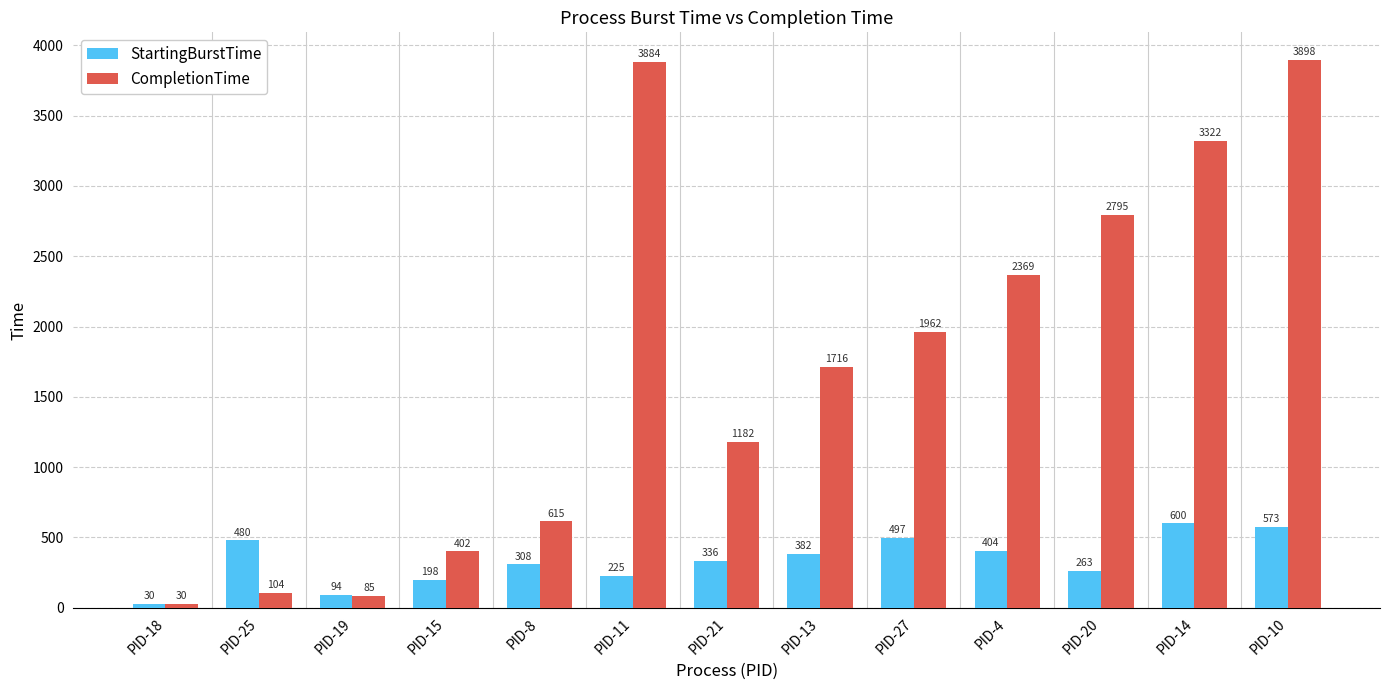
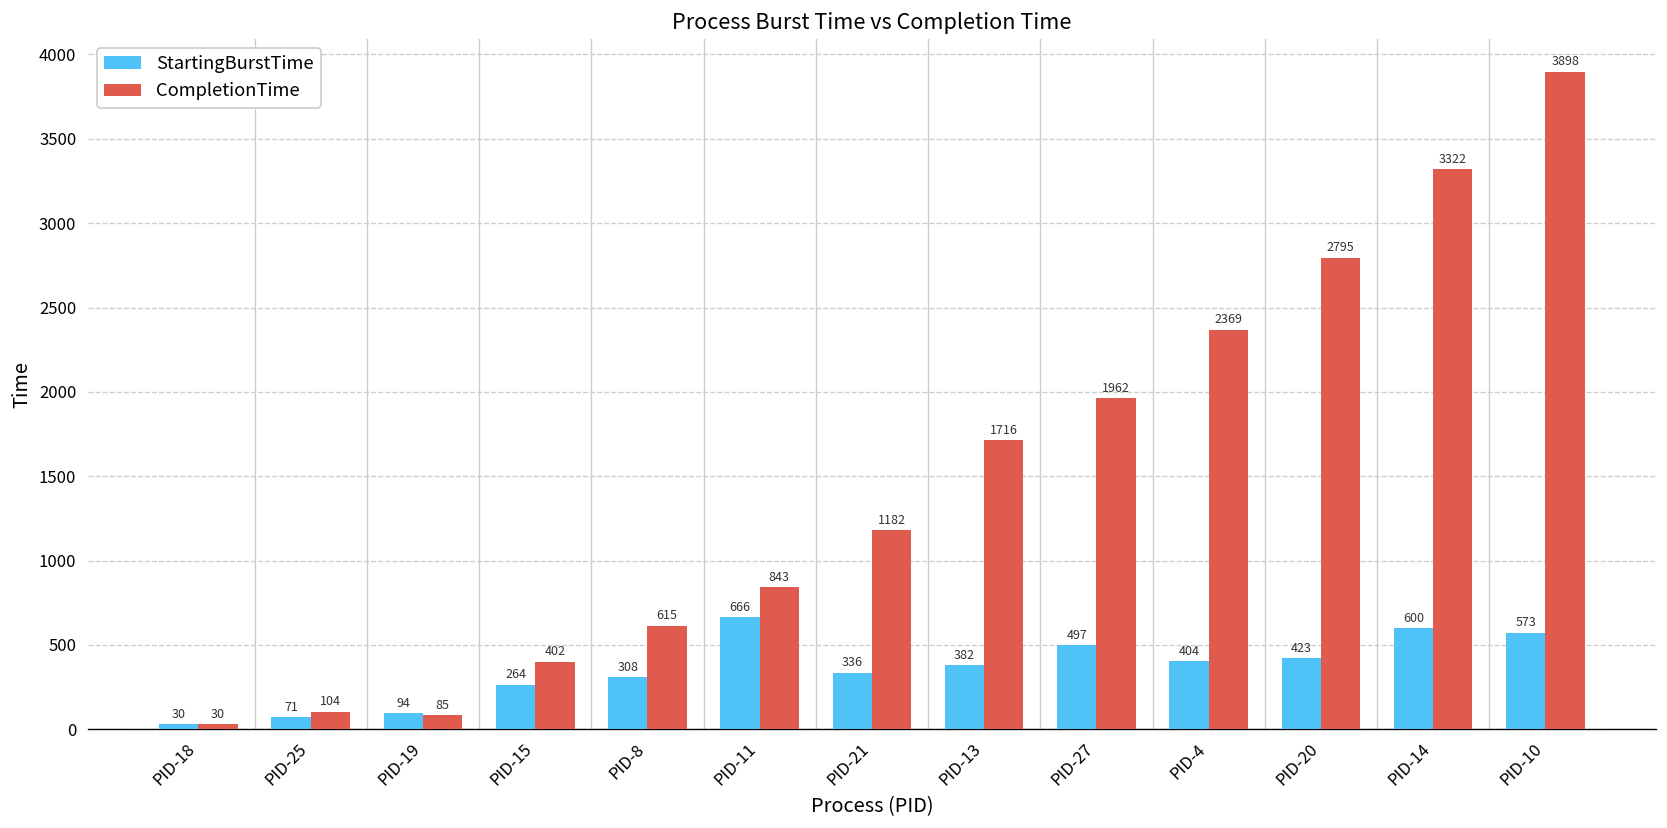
  {
    "StartingBurstTime": {
      "PID-18": 30,
-     "PID-25": 480,
+     "PID-25": 71,
      "PID-19": 94,
-     "PID-15": 198,
+     "PID-15": 264,
      "PID-8": 308,
-     "PID-11": 225,
+     "PID-11": 666,
      "PID-21": 336,
      "PID-13": 382,
      "PID-27": 497,
      "PID-4": 404,
-     "PID-20": 263,
+     "PID-20": 423,
      "PID-14": 600,
      "PID-10": 573
    },
    "CompletionTime": {
      "PID-18": 30,
      "PID-25": 104,
      "PID-19": 85,
      "PID-15": 402,
      "PID-8": 615,
-     "PID-11": 3884,
+     "PID-11": 843,
      "PID-21": 1182,
      "PID-13": 1716,
      "PID-27": 1962,
      "PID-4": 2369,
      "PID-20": 2795,
      "PID-14": 3322,
      "PID-10": 3898
    }
  }
